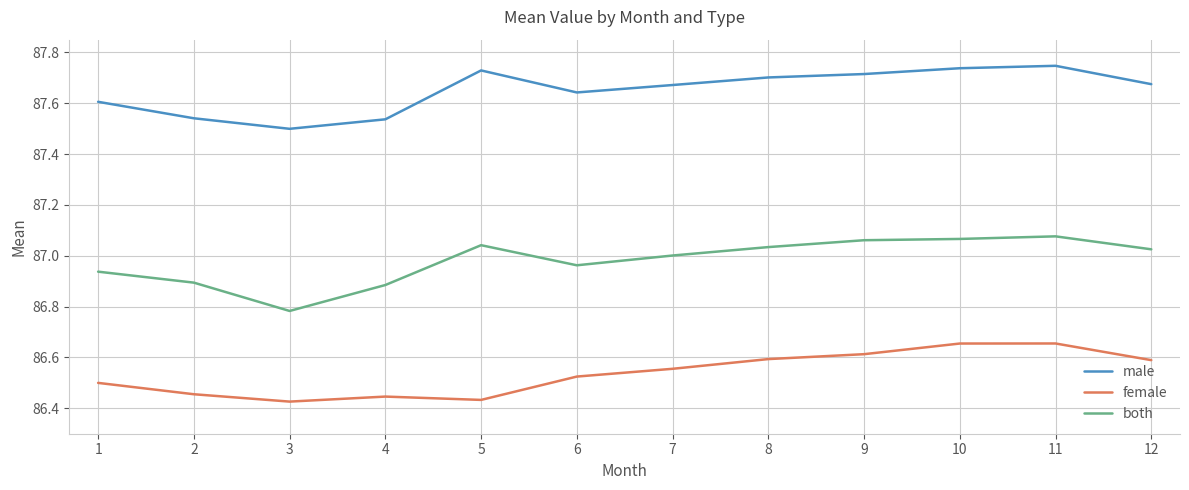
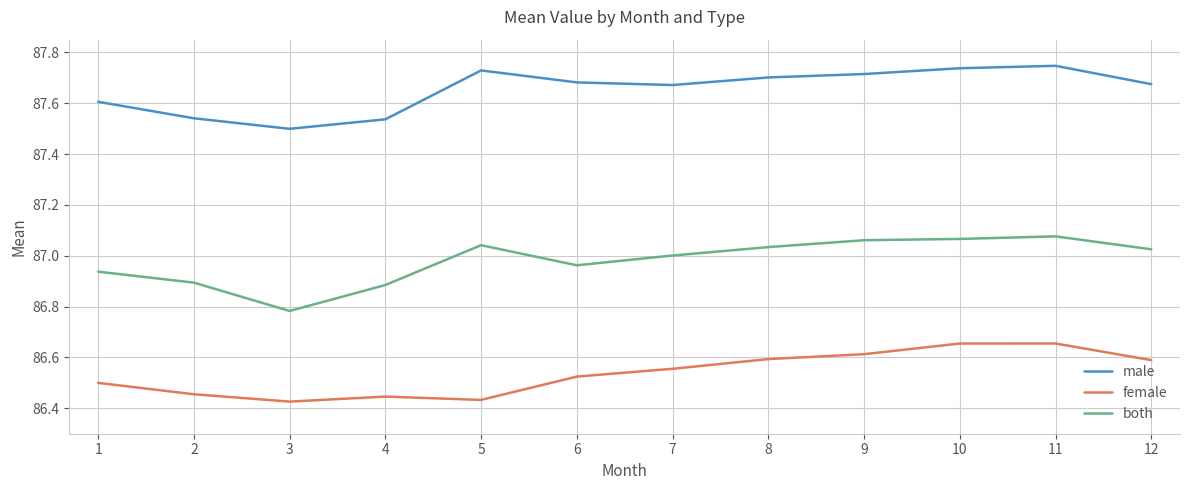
  {
    "male": {
      "1": 87.61,
      "2": 87.54,
      "3": 87.50,
      "4": 87.54,
      "5": 87.73,
-     "6": 87.64,
+     "6": 87.68,
      "7": 87.67,
      "8": 87.70,
      "9": 87.71,
      "10": 87.74,
      "11": 87.75,
      "12": 87.67
    },
    "female": {
      "1": 86.50,
      "2": 86.46,
      "3": 86.43,
      "4": 86.45,
      "5": 86.43,
      "6": 86.52,
      "7": 86.56,
      "8": 86.59,
      "9": 86.61,
      "10": 86.65,
      "11": 86.65,
      "12": 86.59
    },
    "both": {
      "1": 86.94,
      "2": 86.89,
      "3": 86.78,
      "4": 86.88,
      "5": 87.04,
      "6": 86.96,
      "7": 87.00,
      "8": 87.03,
      "9": 87.06,
      "10": 87.07,
      "11": 87.08,
      "12": 87.03
    }
  }
